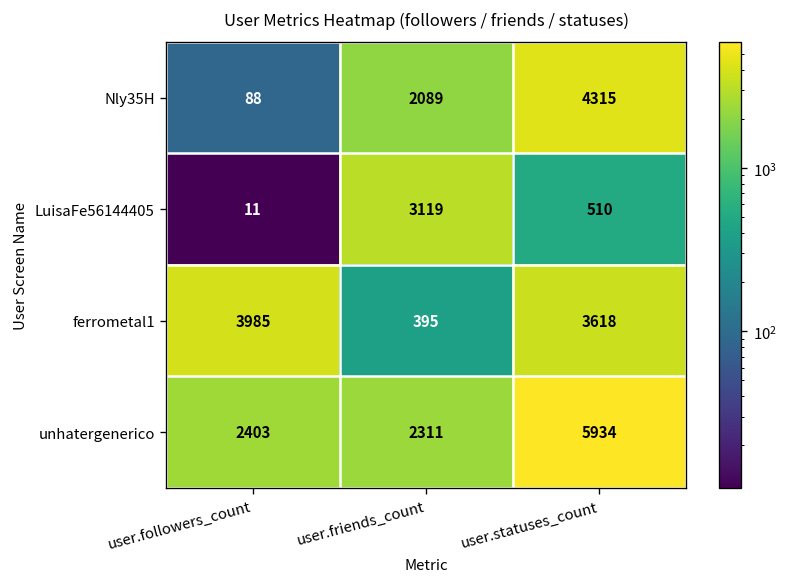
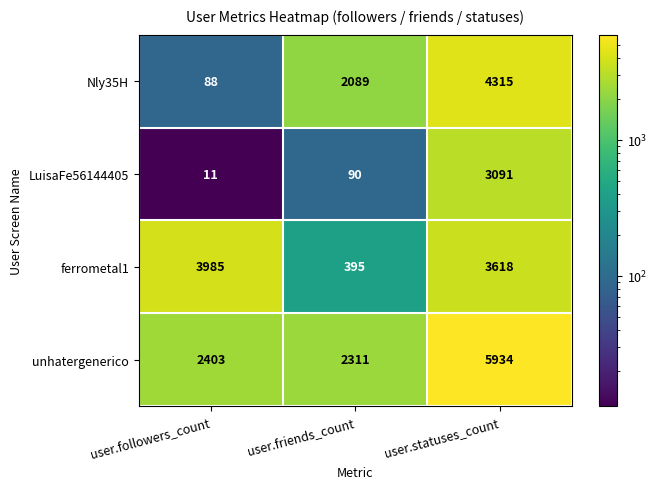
  {
    "Nly35H": {
      "user.followers_count": 88,
      "user.friends_count": 2089,
      "user.statuses_count": 4315
    },
    "LuisaFe56144405": {
      "user.followers_count": 11,
-     "user.friends_count": 3119,
-     "user.statuses_count": 510
+     "user.friends_count": 90,
+     "user.statuses_count": 3091
    },
    "ferrometal1": {
      "user.followers_count": 3985,
      "user.friends_count": 395,
      "user.statuses_count": 3618
    },
    "unhatergenerico": {
      "user.followers_count": 2403,
      "user.friends_count": 2311,
      "user.statuses_count": 5934
    }
  }
